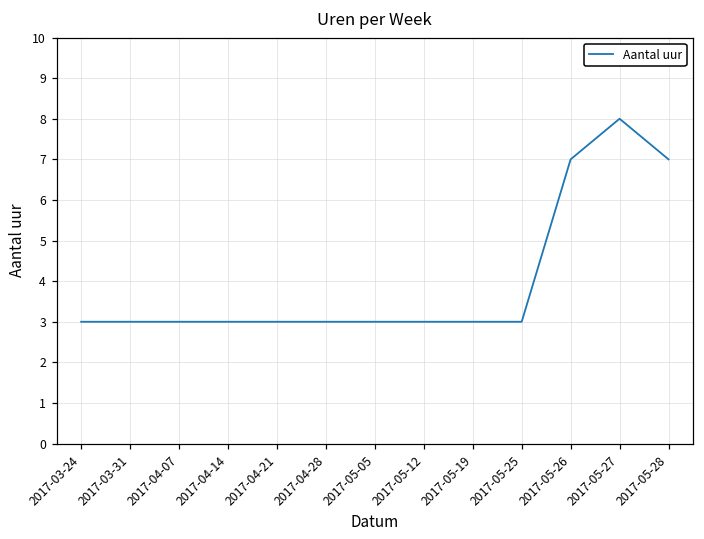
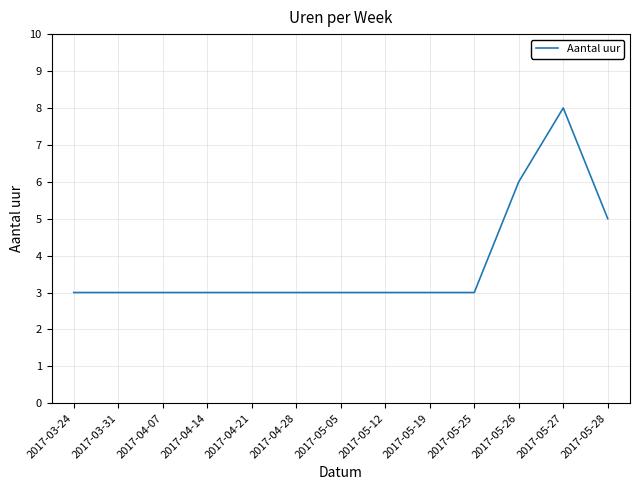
  {
    "2017-03-24": 3,
    "2017-03-31": 3,
    "2017-04-07": 3,
    "2017-04-14": 3,
    "2017-04-21": 3,
    "2017-04-28": 3,
    "2017-05-05": 3,
    "2017-05-12": 3,
    "2017-05-19": 3,
    "2017-05-25": 3,
-   "2017-05-26": 7,
+   "2017-05-26": 6,
    "2017-05-27": 8,
-   "2017-05-28": 7
+   "2017-05-28": 5
  }
